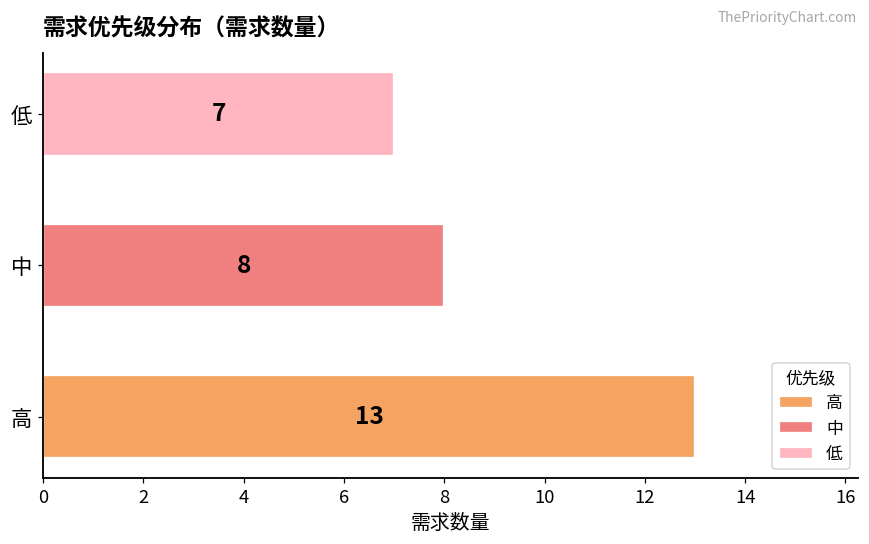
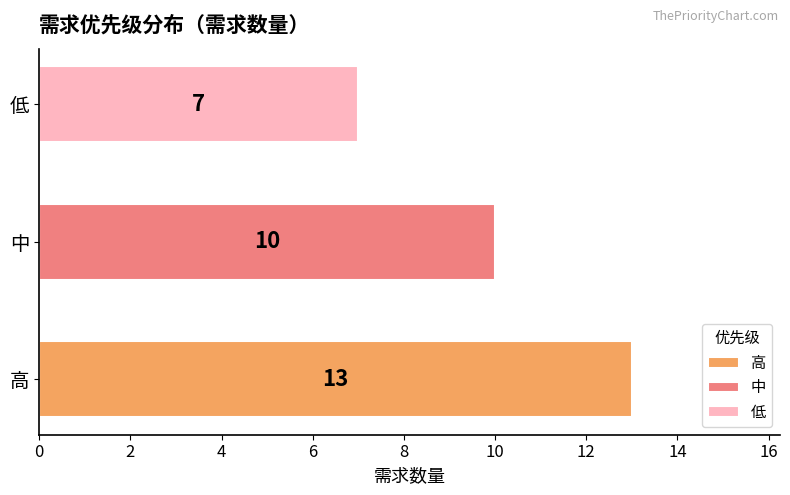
  {
    "低": 7,
-   "中": 8,
+   "中": 10,
    "高": 13
  }
